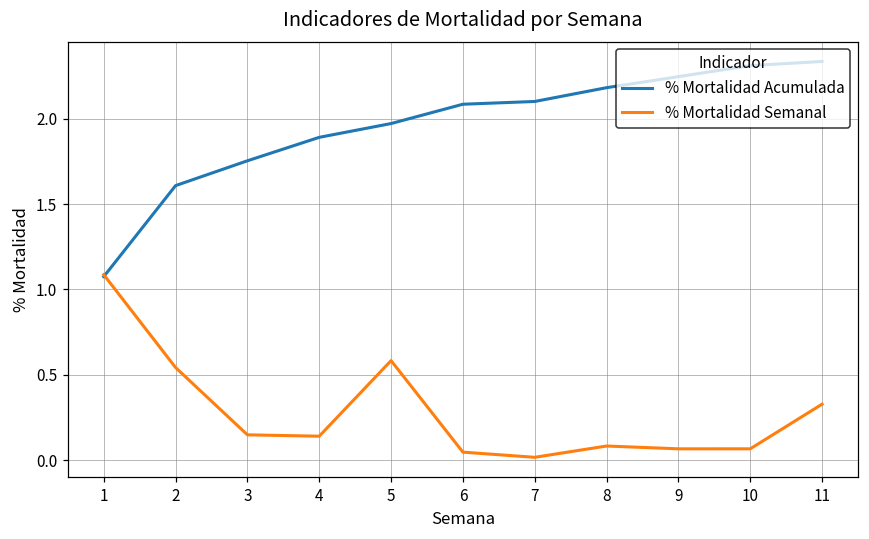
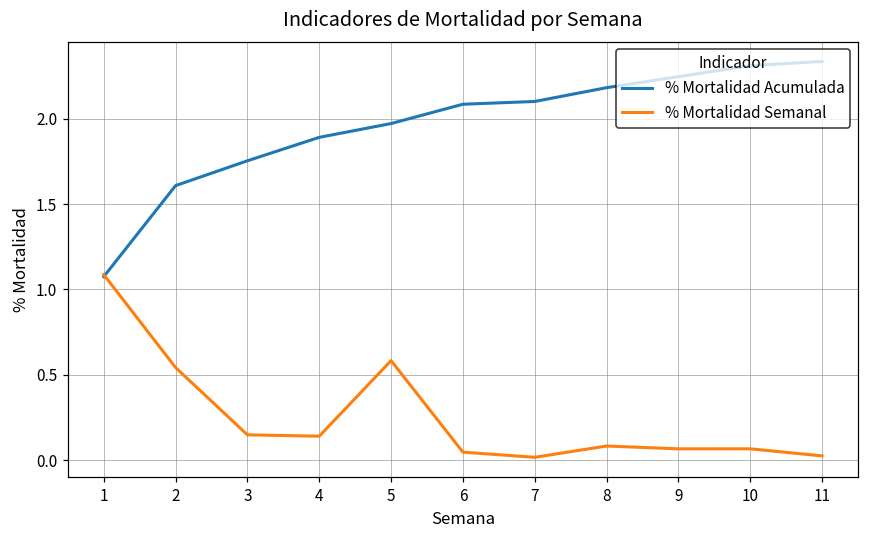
  {
    "% Mortalidad Acumulada": {
      "2": 1.61,
      "3": 1.75,
      "4": 1.89,
      "5": 1.97,
      "6": 2.08,
      "7": 2.10,
      "8": 2.18
    },
    "% Mortalidad Semanal": {
      "2": 0.54,
      "3": 0.15,
      "4": 0.14,
      "5": 0.58,
      "6": 0.05,
      "7": 0.02,
      "8": 0.08,
      "9": 0.07,
      "10": 0.07,
-     "11": 0.33
+     "11": 0.02
    }
  }
